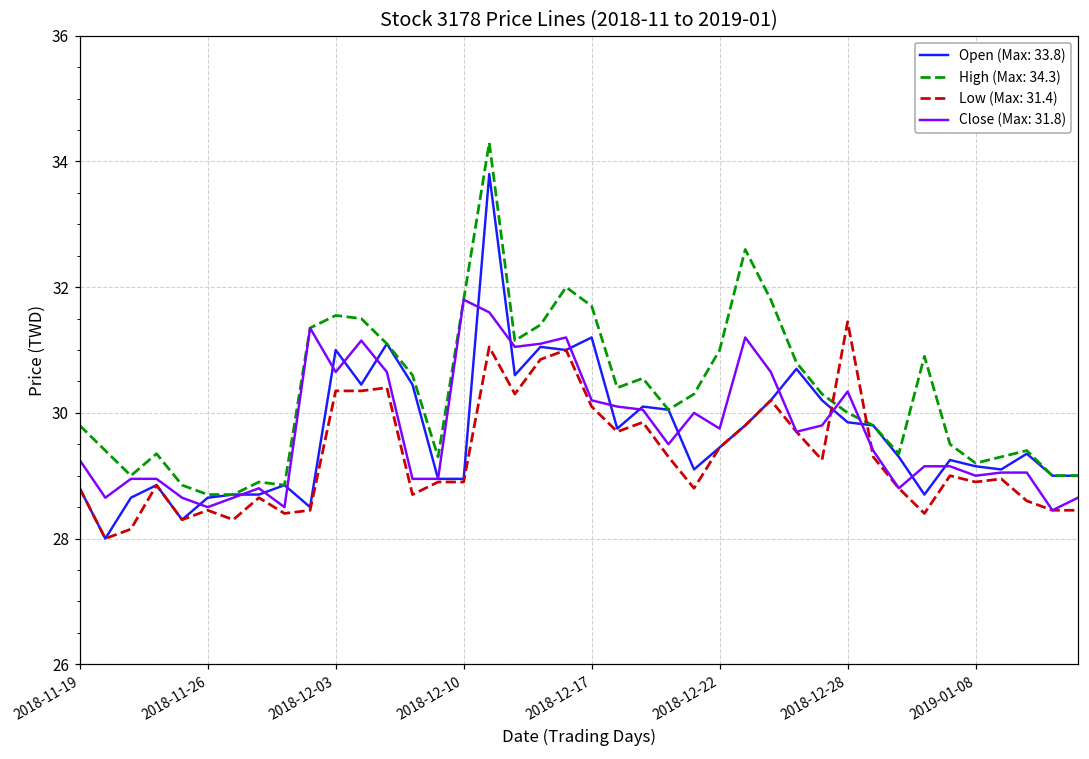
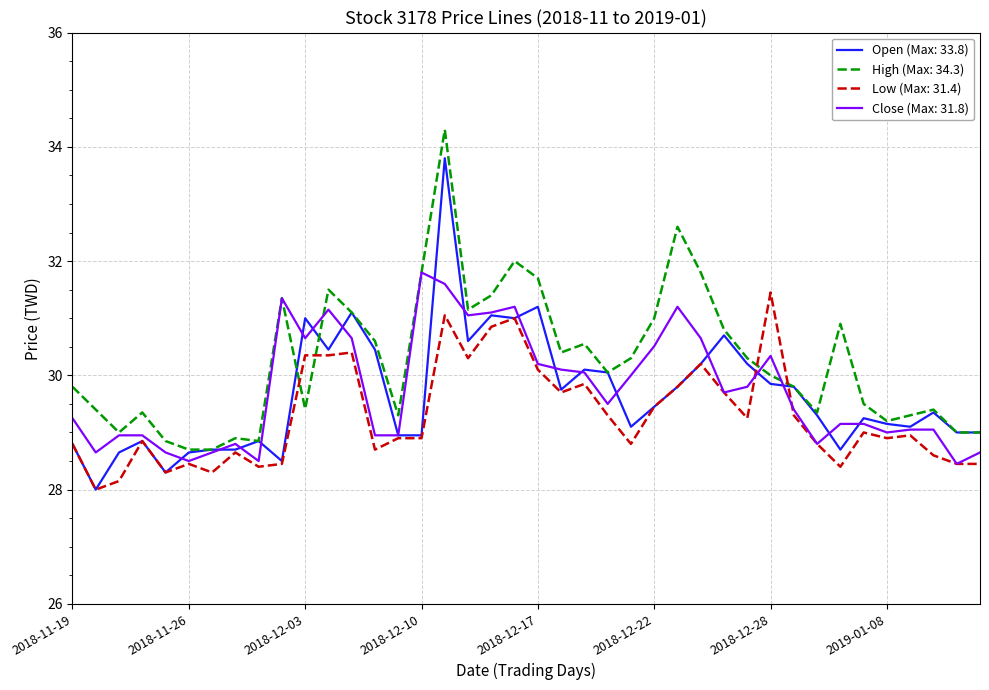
  {
    "Open (Max: 33.8)": {
      "2018-11-26": 28.7,
      "2018-12-03": 31.0,
      "2018-12-10": 29.0,
      "2018-12-17": 31.2,
      "2018-12-28": 29.9,
      "2019-01-08": 29.2
    },
    "High (Max: 34.3)": {
      "2018-11-19": 29.8,
      "2018-11-26": 28.7,
-     "2018-12-03": 31.6,
+     "2018-12-03": 29.4,
      "2018-12-17": 31.7,
      "2018-12-22": 31.0,
      "2018-12-28": 30.0,
      "2019-01-08": 29.2
    },
    "Low (Max: 31.4)": {
      "2018-11-26": 28.5,
      "2018-12-03": 30.4,
      "2018-12-10": 28.9,
      "2018-12-17": 30.1,
      "2018-12-28": 31.5,
      "2019-01-08": 28.9
    },
    "Close (Max: 31.8)": {
      "2018-11-19": 29.3,
      "2018-11-26": 28.5,
      "2018-12-03": 30.7,
      "2018-12-17": 30.2,
-     "2018-12-22": 29.8,
+     "2018-12-22": 30.5,
      "2018-12-28": 30.3,
      "2019-01-08": 29.0
    }
  }
